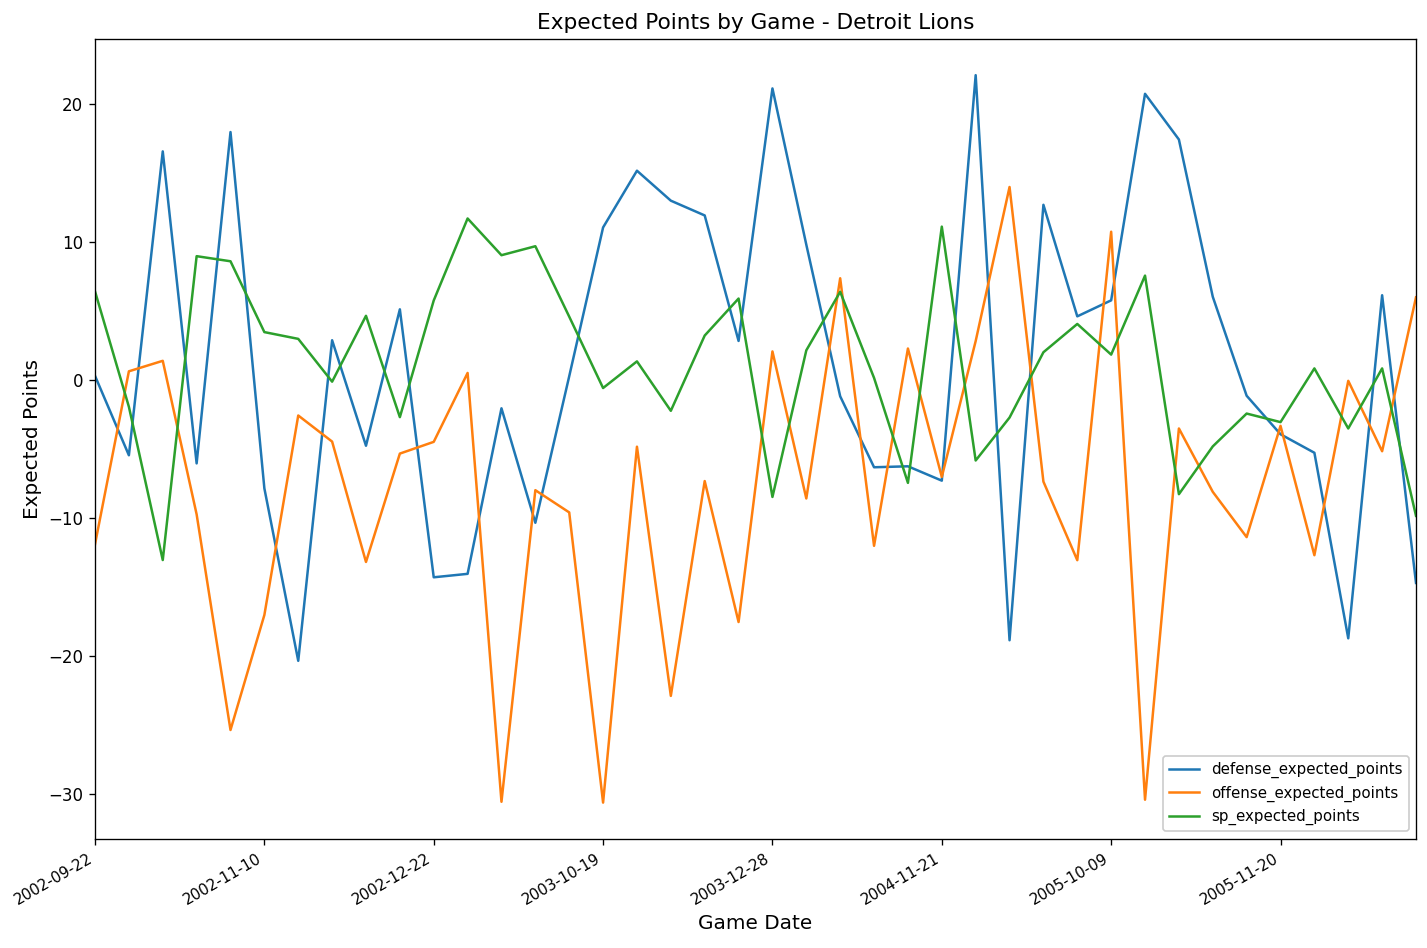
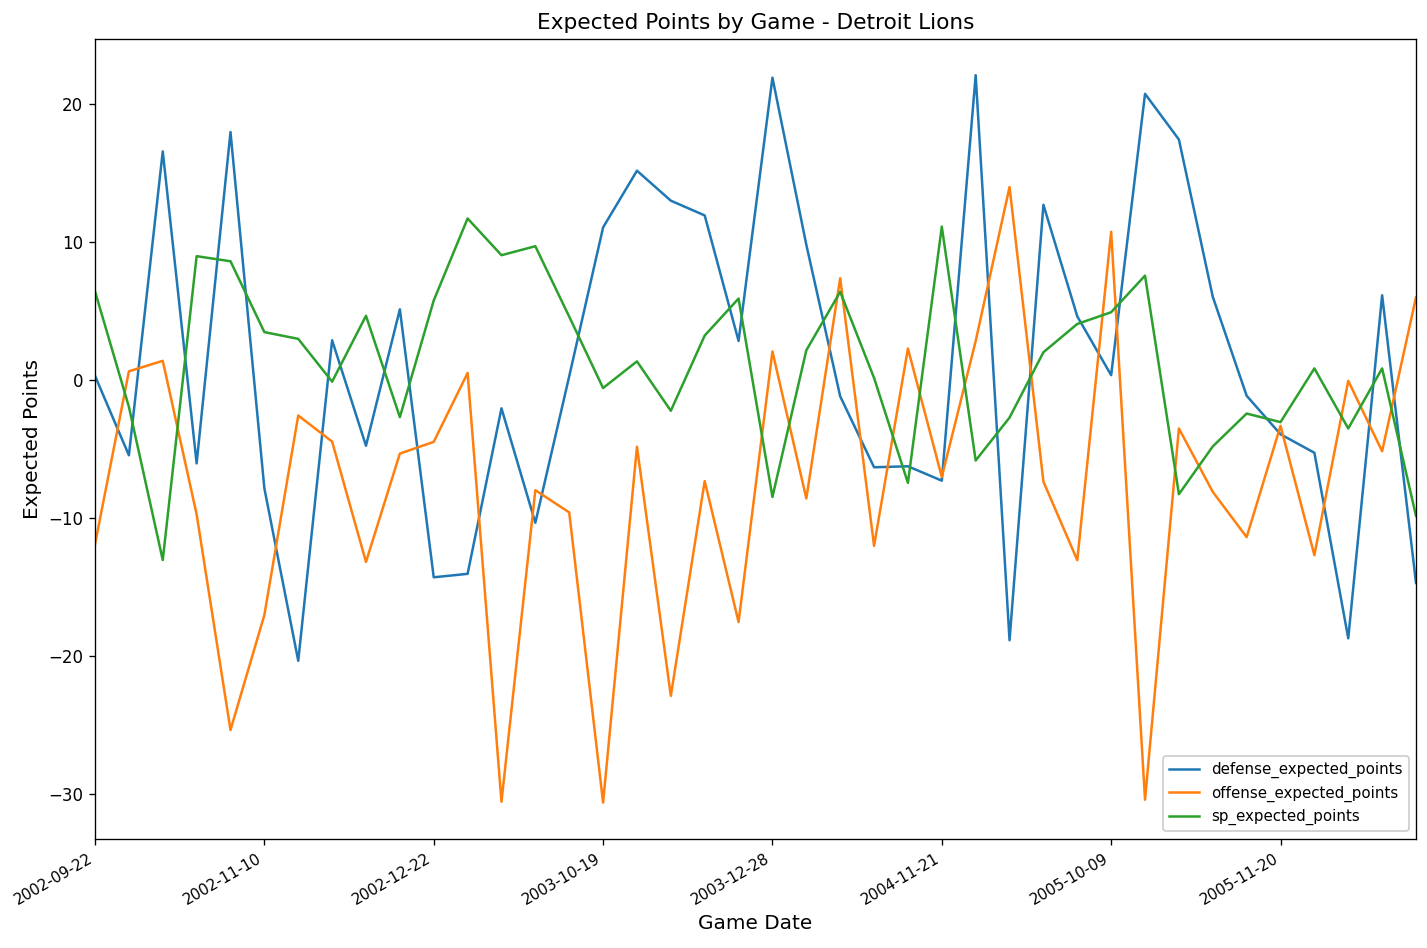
  {
    "defense_expected_points": {
      "2002-09-22": 0.3,
      "2002-11-10": -7.8,
      "2002-12-22": -14.3,
      "2003-10-19": 11.1,
-     "2003-12-28": 21.1,
+     "2003-12-28": 21.9,
      "2004-11-21": -7.3,
-     "2005-10-09": 5.8,
+     "2005-10-09": 0.4,
      "2005-11-20": -3.9
    },
    "offense_expected_points": {
      "2002-09-22": -11.9,
      "2002-11-10": -17.0,
      "2002-12-22": -4.5,
      "2003-10-19": -30.6,
      "2003-12-28": 2.1,
      "2004-11-21": -7.0,
      "2005-10-09": 10.8,
      "2005-11-20": -3.3
    },
    "sp_expected_points": {
      "2002-09-22": 6.4,
      "2002-11-10": 3.5,
      "2002-12-22": 5.8,
      "2003-10-19": -0.6,
      "2003-12-28": -8.5,
      "2004-11-21": 11.1,
-     "2005-10-09": 1.9,
+     "2005-10-09": 4.9,
      "2005-11-20": -3.0
    }
  }
